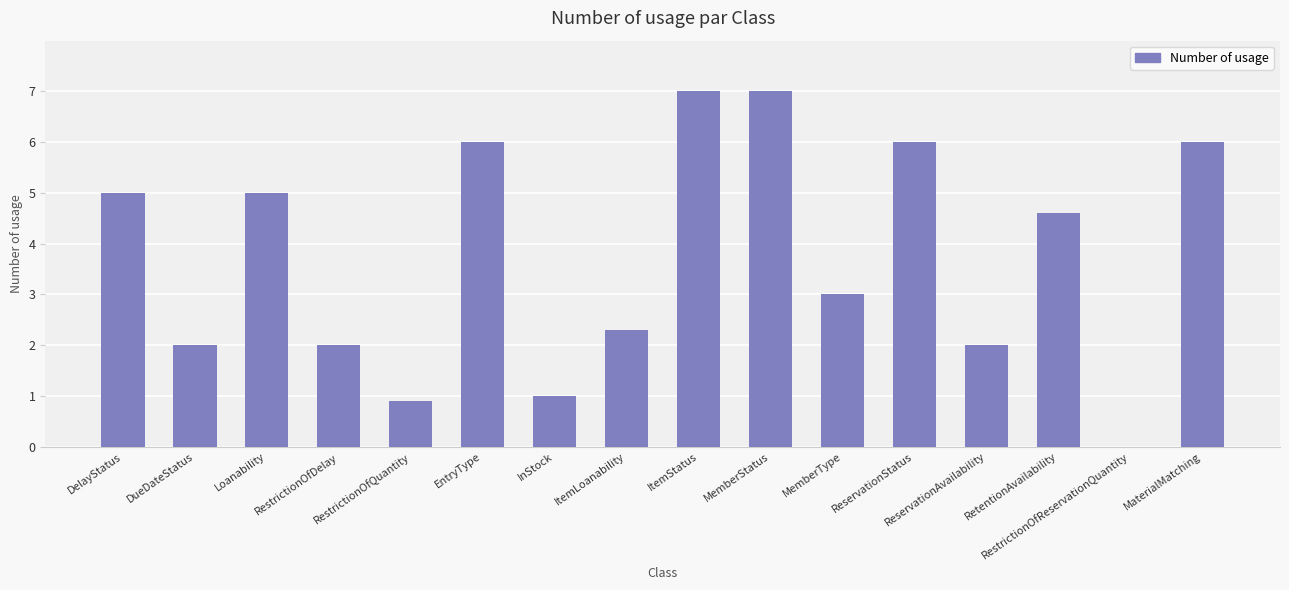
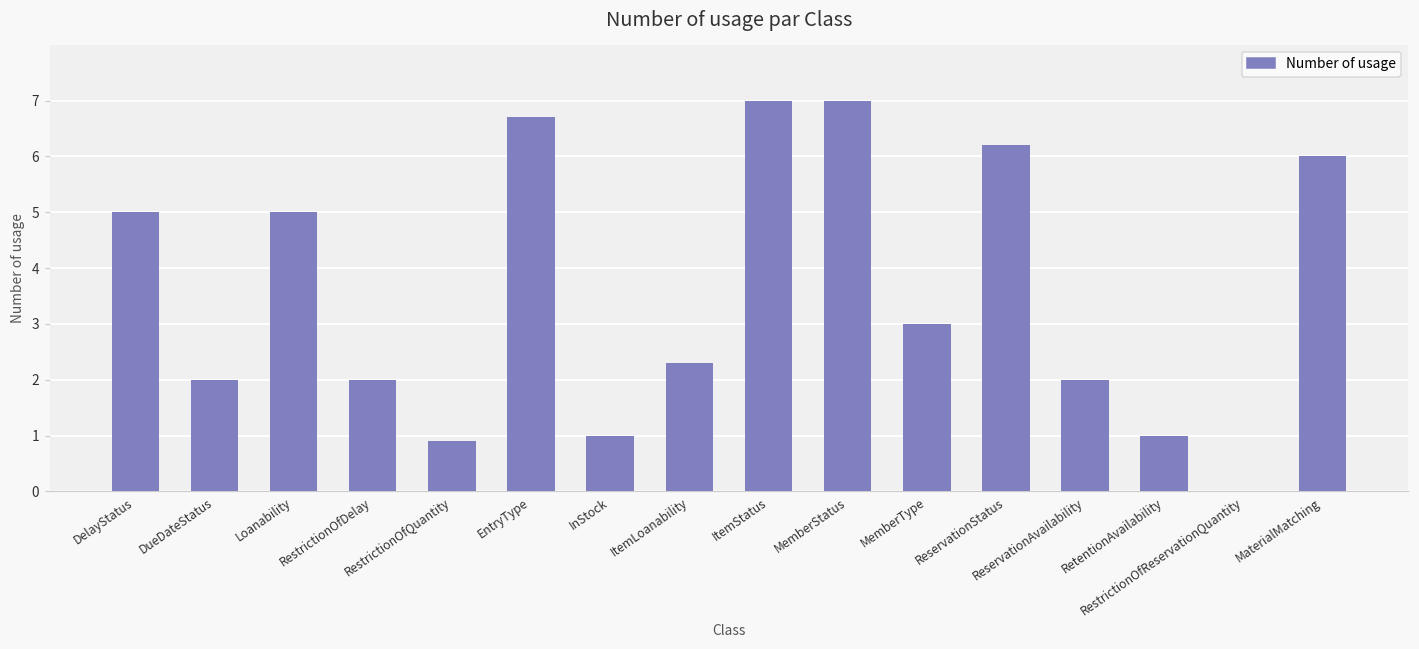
  {
    "DelayStatus": 5.0,
    "DueDateStatus": 2.0,
    "Loanability": 5.0,
    "RestrictionOfDelay": 2.0,
    "RestrictionOfQuantity": 0.9,
-   "EntryType": 6.0,
+   "EntryType": 6.7,
    "InStock": 1.0,
    "ItemLoanability": 2.3,
    "ItemStatus": 7.0,
    "MemberStatus": 7.0,
    "MemberType": 3.0,
-   "ReservationStatus": 6.0,
+   "ReservationStatus": 6.2,
    "ReservationAvailability": 2.0,
-   "RetentionAvailability": 4.6,
+   "RetentionAvailability": 1.0,
    "RestrictionOfReservationQuantity": 0.0,
    "MaterialMatching": 6.0
  }
